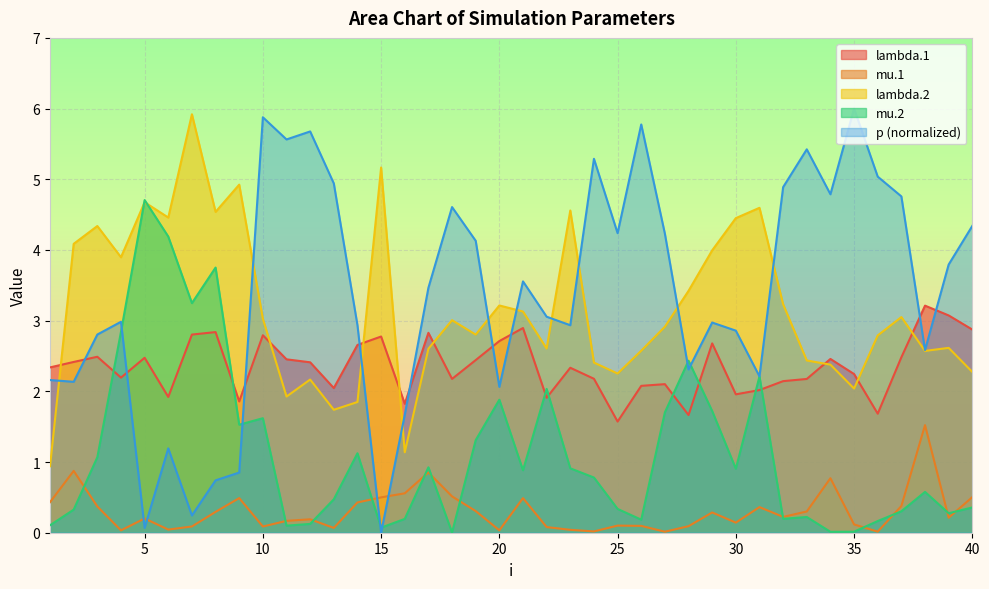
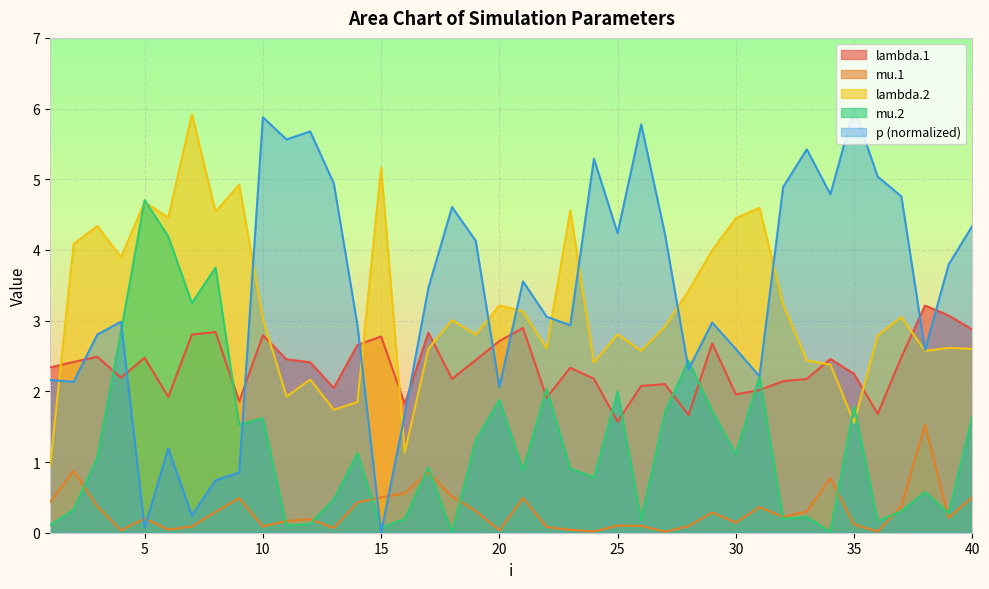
  {
    "lambda.2": {
      "10": 3.0,
      "15": 5.2,
      "20": 3.2,
-     "25": 2.3,
+     "25": 2.8,
      "30": 4.5,
-     "35": 2.0,
-     "40": 2.3
+     "35": 1.6,
+     "40": 2.6
    },
    "mu.2": {
      "10": 1.6,
      "15": 0.1,
      "20": 1.9,
-     "25": 0.3,
-     "30": 0.9,
-     "35": 0.0,
-     "40": 0.4
+     "25": 2.0,
+     "30": 1.1,
+     "35": 1.8,
+     "40": 1.6
    },
    "p (normalized)": {
      "5": 0.1,
      "10": 5.9,
      "15": 0.0,
      "20": 2.1,
      "25": 4.2,
-     "30": 2.9,
+     "30": 2.6,
      "40": 4.3
    }
  }
